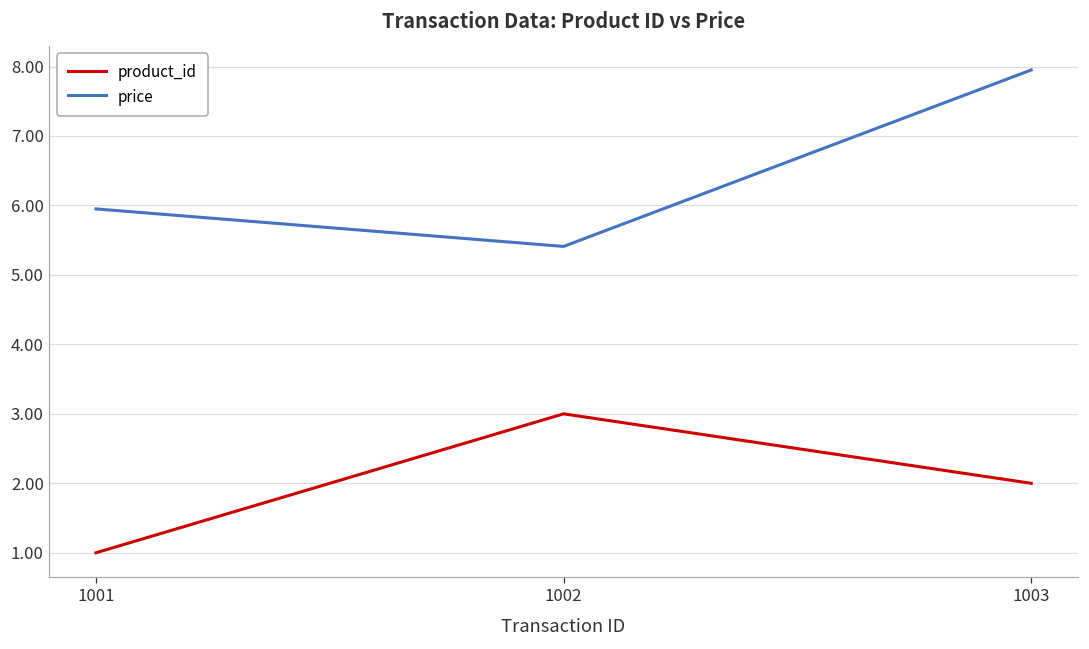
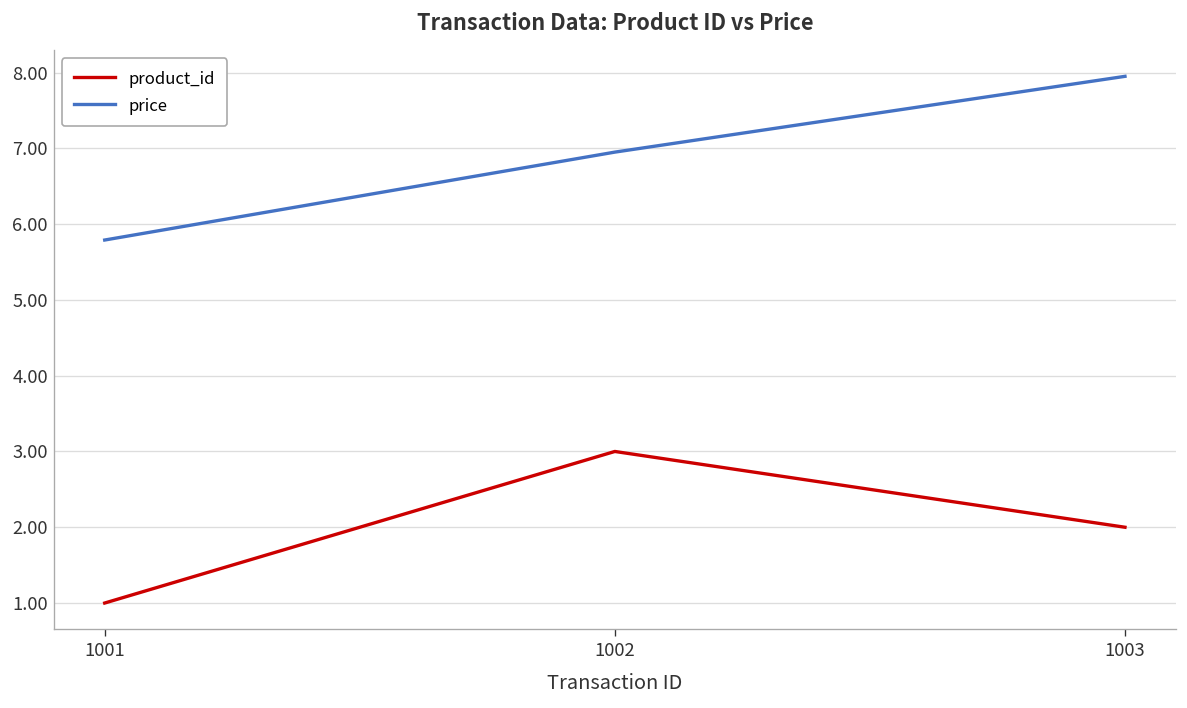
  {
    "product_id": {
      "1001": 1.0,
      "1002": 3.0,
      "1003": 2.0
    },
    "price": {
-     "1001": 6.0,
-     "1002": 5.4,
+     "1001": 5.8,
+     "1002": 7.0,
      "1003": 8.0
    }
  }
